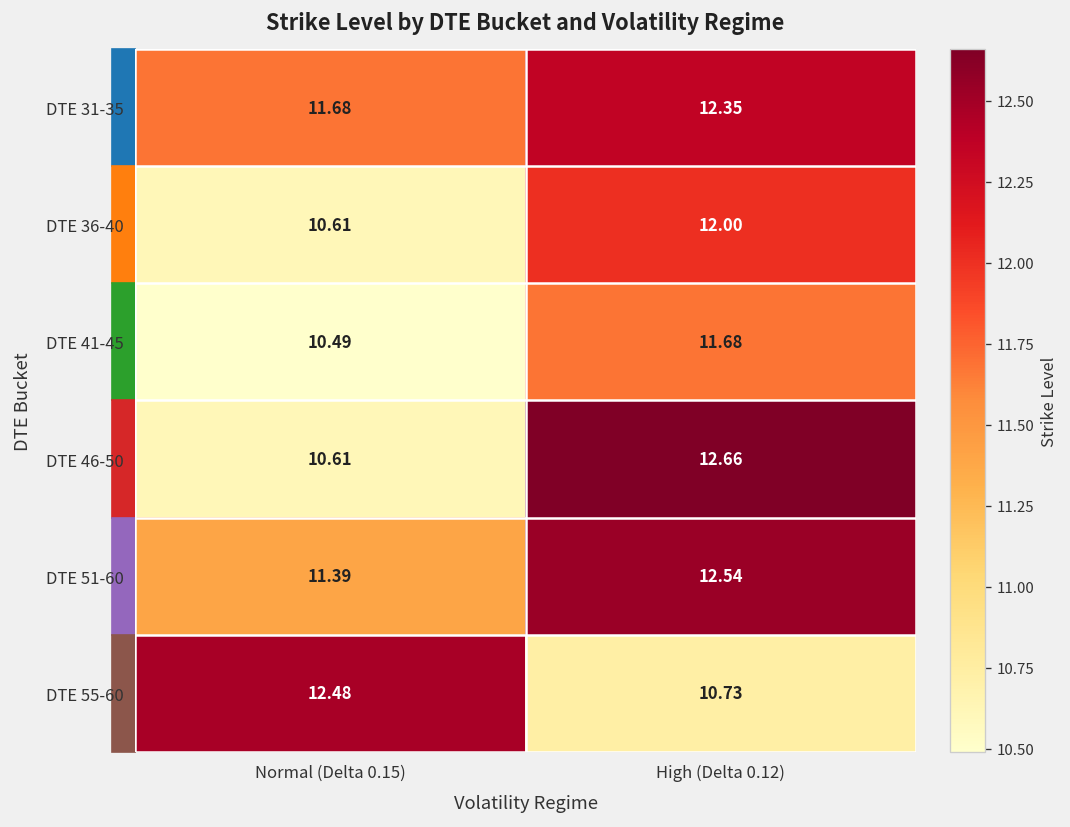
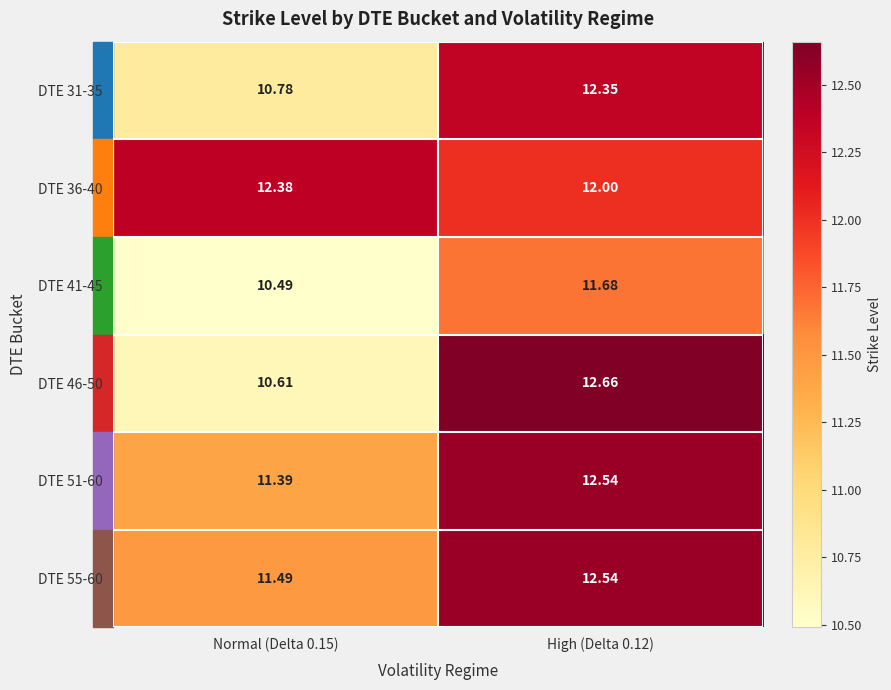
  {
    "DTE 31-35": {
-     "Normal (Delta 0.15)": 11.68,
+     "Normal (Delta 0.15)": 10.78,
      "High (Delta 0.12)": 12.35
    },
    "DTE 36-40": {
-     "Normal (Delta 0.15)": 10.61,
+     "Normal (Delta 0.15)": 12.38,
      "High (Delta 0.12)": 12.00
    },
    "DTE 41-45": {
      "Normal (Delta 0.15)": 10.49,
      "High (Delta 0.12)": 11.68
    },
    "DTE 46-50": {
      "Normal (Delta 0.15)": 10.61,
      "High (Delta 0.12)": 12.66
    },
    "DTE 51-60": {
      "Normal (Delta 0.15)": 11.39,
      "High (Delta 0.12)": 12.54
    },
    "DTE 55-60": {
-     "Normal (Delta 0.15)": 12.48,
-     "High (Delta 0.12)": 10.73
+     "Normal (Delta 0.15)": 11.49,
+     "High (Delta 0.12)": 12.54
    }
  }
